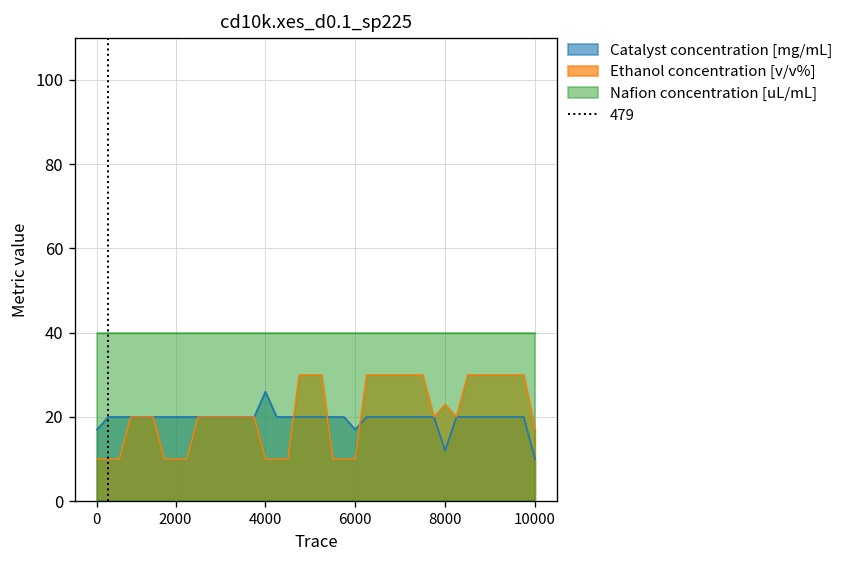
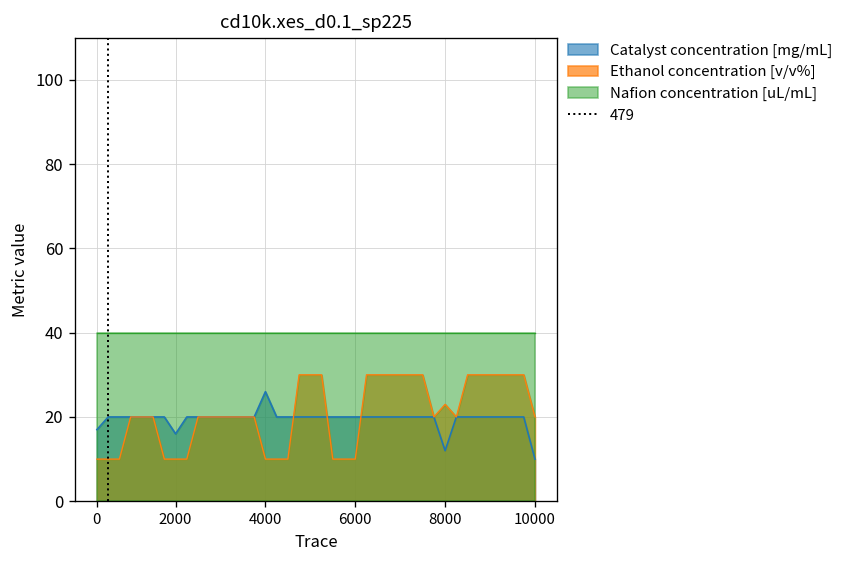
  {
    "Catalyst concentration [mg/mL]": {
      "0": 17,
-     "2000": 20,
+     "2000": 16,
      "4000": 26,
-     "6000": 17,
+     "6000": 20,
      "8000": 12,
      "10000": 10
    },
    "Ethanol concentration [v/v%]": {
      "0": 10,
      "2000": 10,
      "4000": 10,
      "6000": 10,
      "8000": 23,
-     "10000": 17
+     "10000": 20
    },
    "Nafion concentration [uL/mL]": {
      "0": 40,
      "2000": 40,
      "4000": 40,
      "6000": 40,
      "8000": 40,
      "10000": 40
    }
  }
